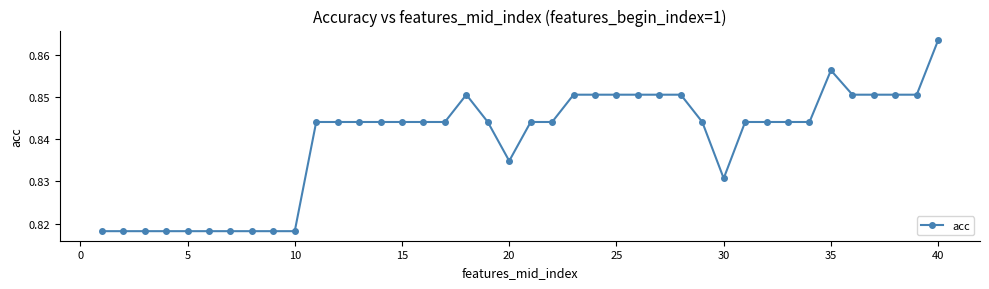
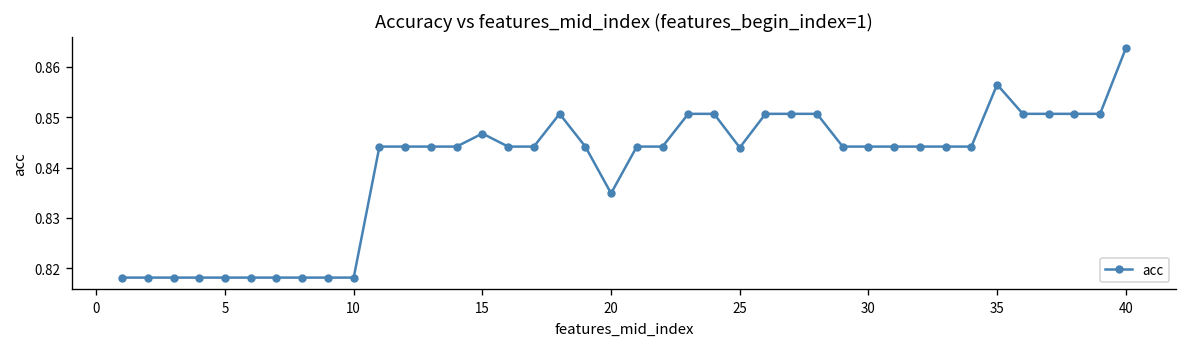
  {
    "5": 0.818,
    "10": 0.818,
-   "15": 0.844,
+   "15": 0.847,
    "20": 0.835,
-   "25": 0.851,
-   "30": 0.831,
+   "25": 0.844,
+   "30": 0.844,
    "35": 0.856,
    "40": 0.864
  }
